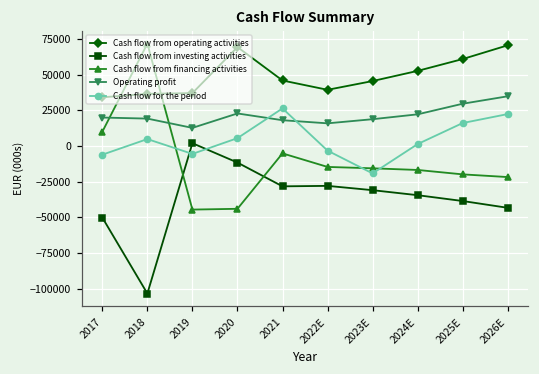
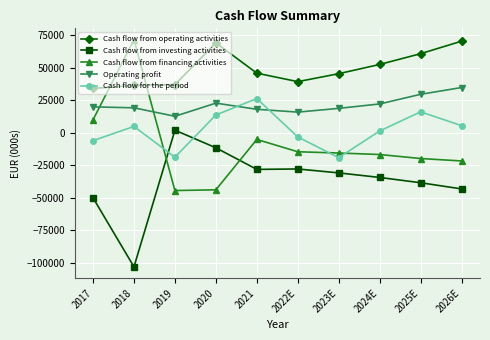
  {
    "Cash flow for the period": {
      "2017": -6000,
      "2018": 5000,
-     "2019": -6000,
-     "2020": 5000,
+     "2019": -19000,
+     "2020": 14000,
      "2021": 26000,
      "2022E": -3000,
      "2023E": -19000,
      "2024E": 1000,
      "2025E": 16000,
-     "2026E": 22000
+     "2026E": 5000
    }
  }
